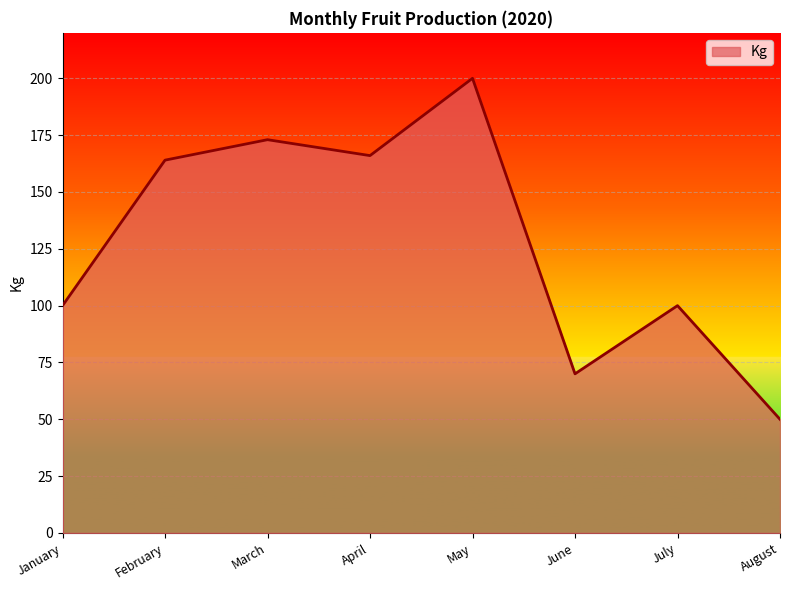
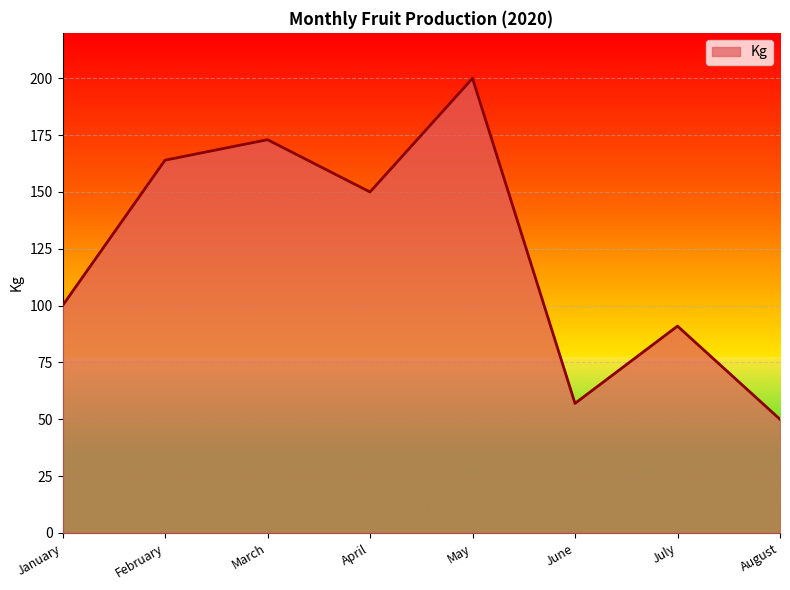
  {
    "January": 100,
    "February": 164,
    "March": 173,
-   "April": 166,
+   "April": 150,
    "May": 200,
-   "June": 70,
-   "July": 100,
+   "June": 57,
+   "July": 91,
    "August": 50
  }
